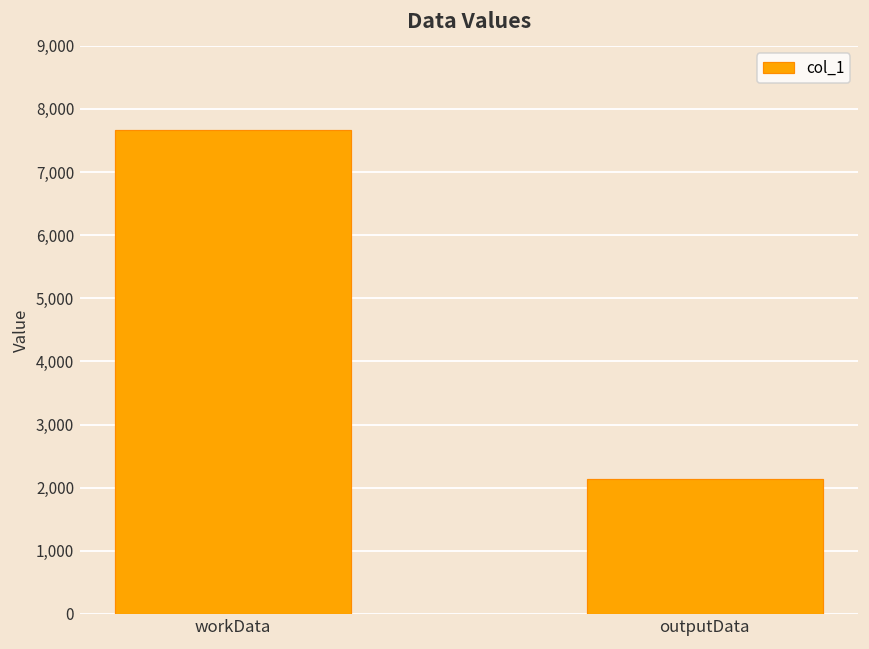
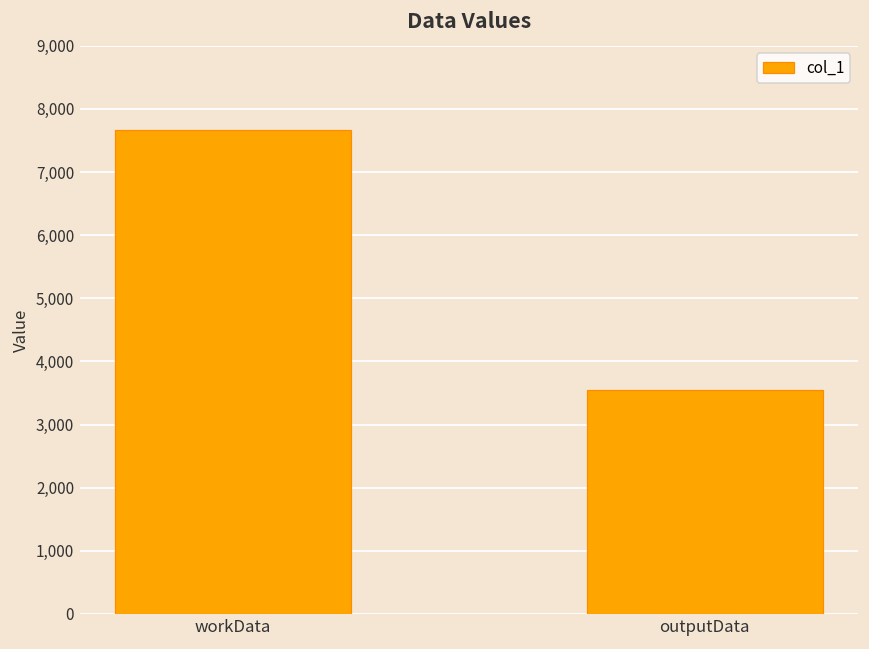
  {
    "workData": "7,700",
-   "outputData": "2,100"
+   "outputData": "3,500"
  }
